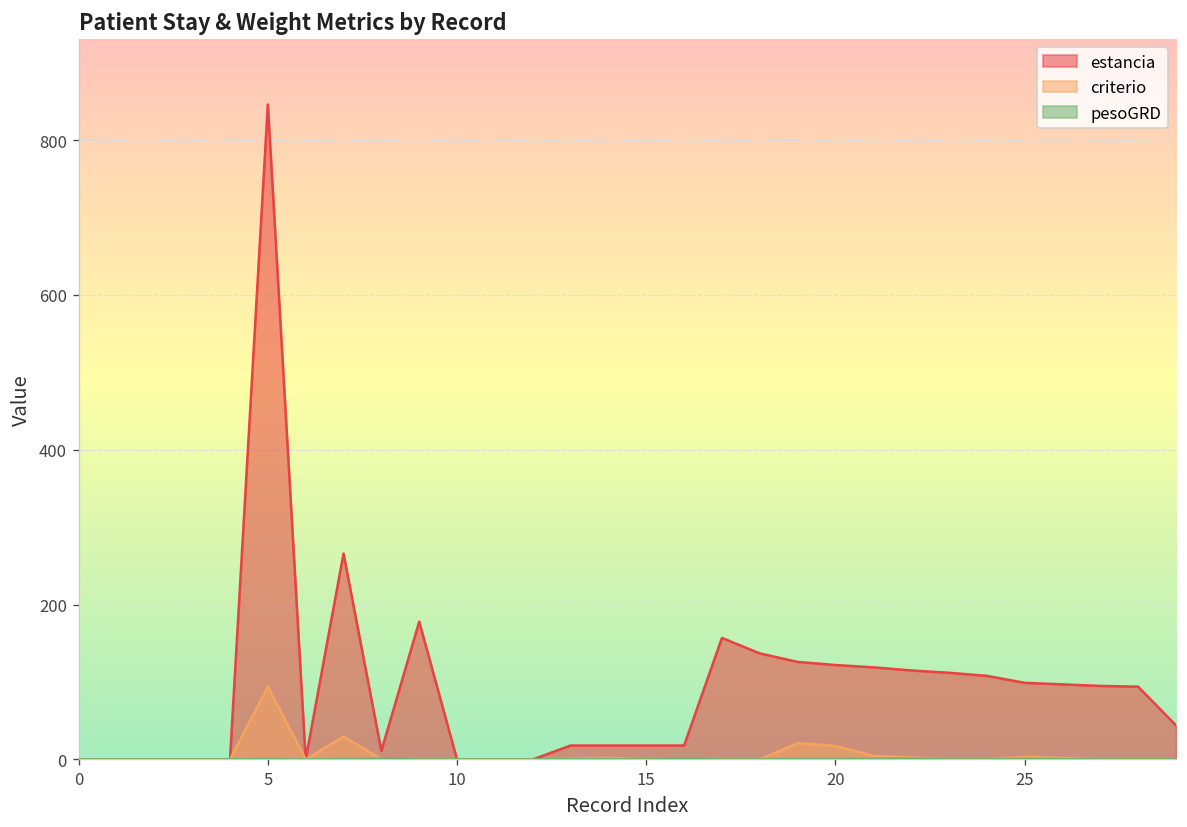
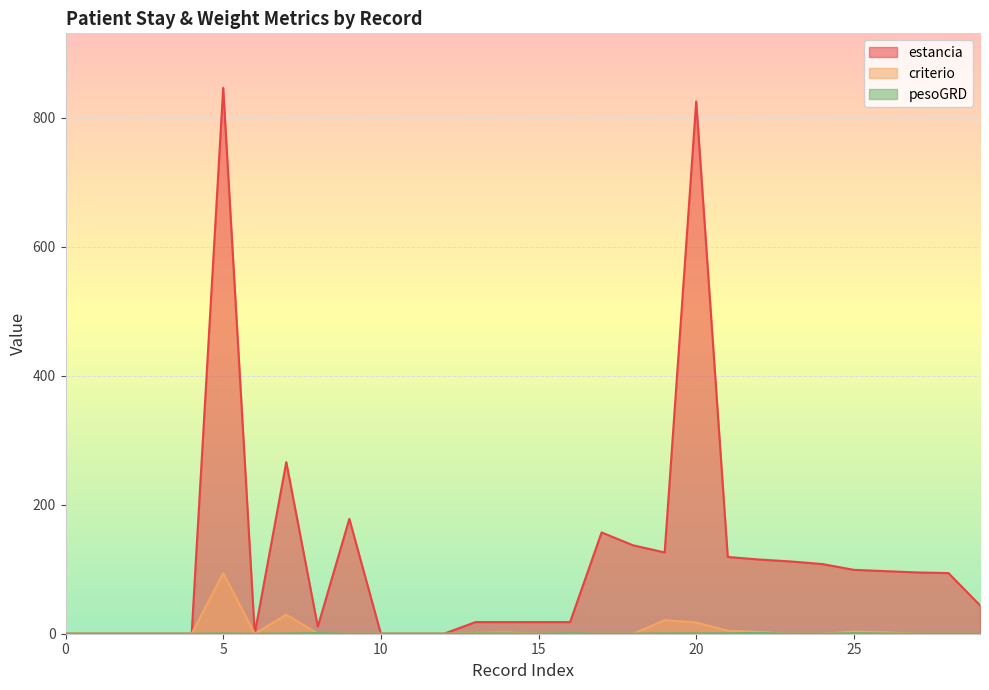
  {
    "estancia": {
      "5": 850,
      "15": 20,
-     "20": 120,
+     "20": 830,
      "25": 100
    },
    "criterio": {
      "5": 90,
      "20": 20
    },
    "pesoGRD": {
      "5": 0,
      "20": 0
    }
  }
